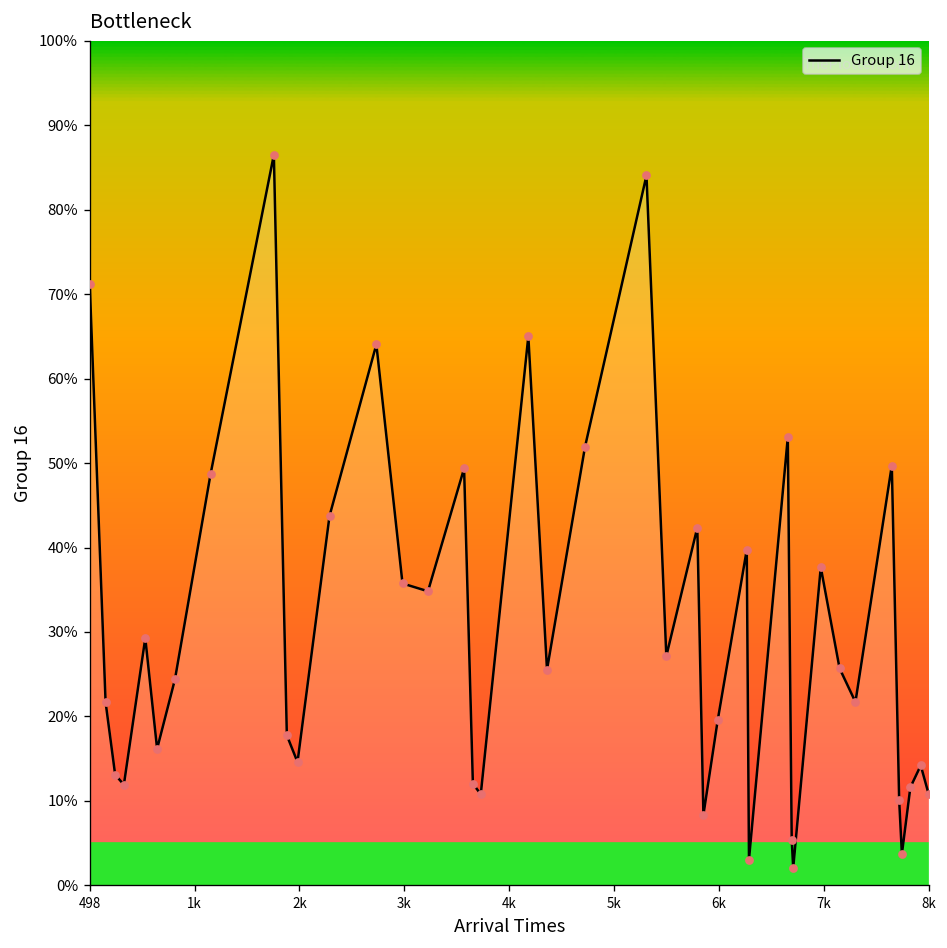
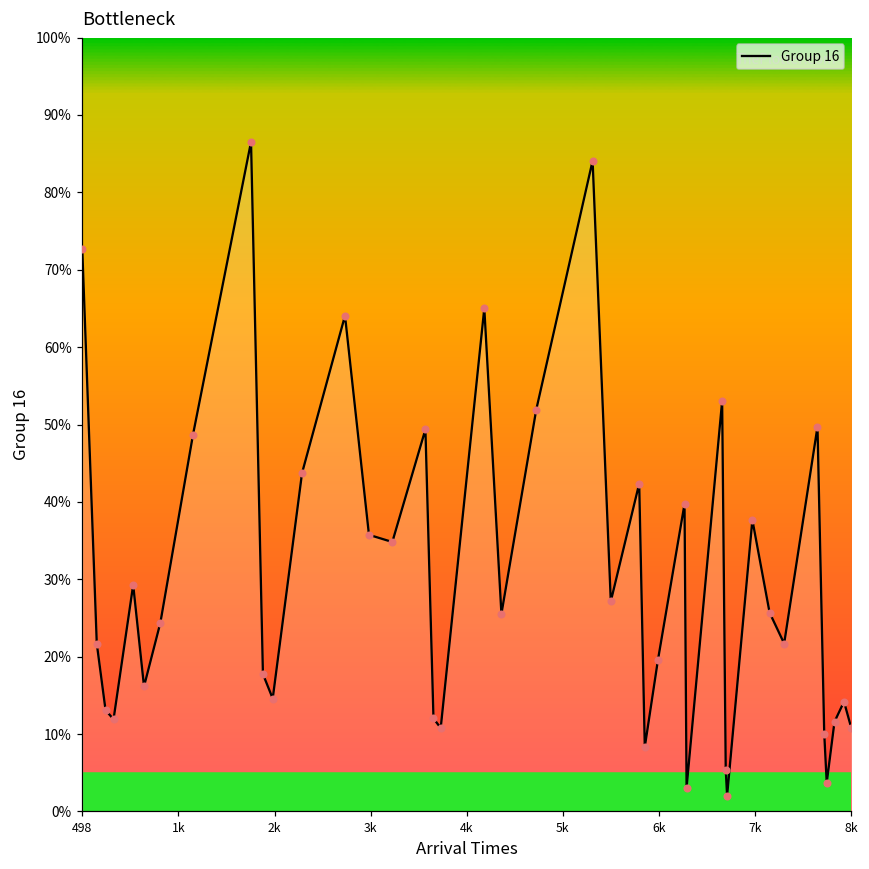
  {
-   "498": "71%",
+   "498": "73%",
    "8k": "11%"
  }
